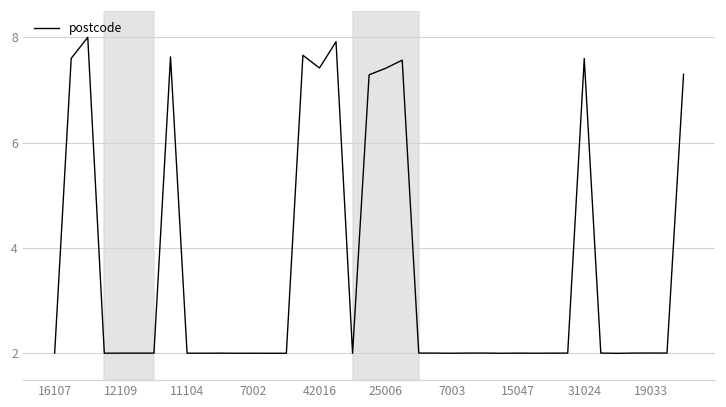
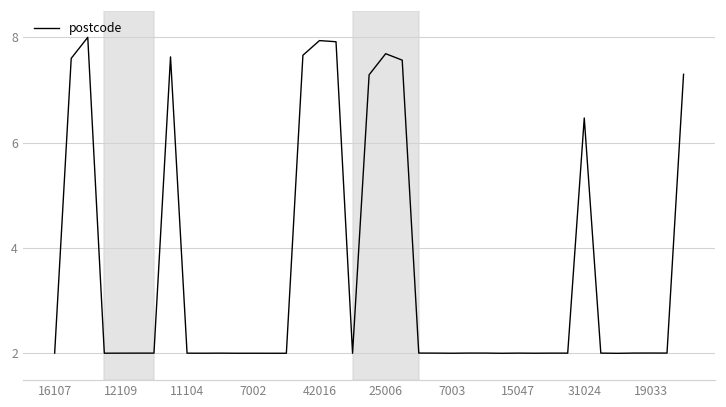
  {
    "16107": 2.0,
    "12109": 2.0,
    "11104": 2.0,
    "7002": 2.0,
-   "42016": 7.4,
-   "25006": 7.4,
+   "42016": 7.9,
+   "25006": 7.7,
    "7003": 2.0,
    "15047": 2.0,
-   "31024": 7.6,
+   "31024": 6.5,
    "19033": 2.0
  }
